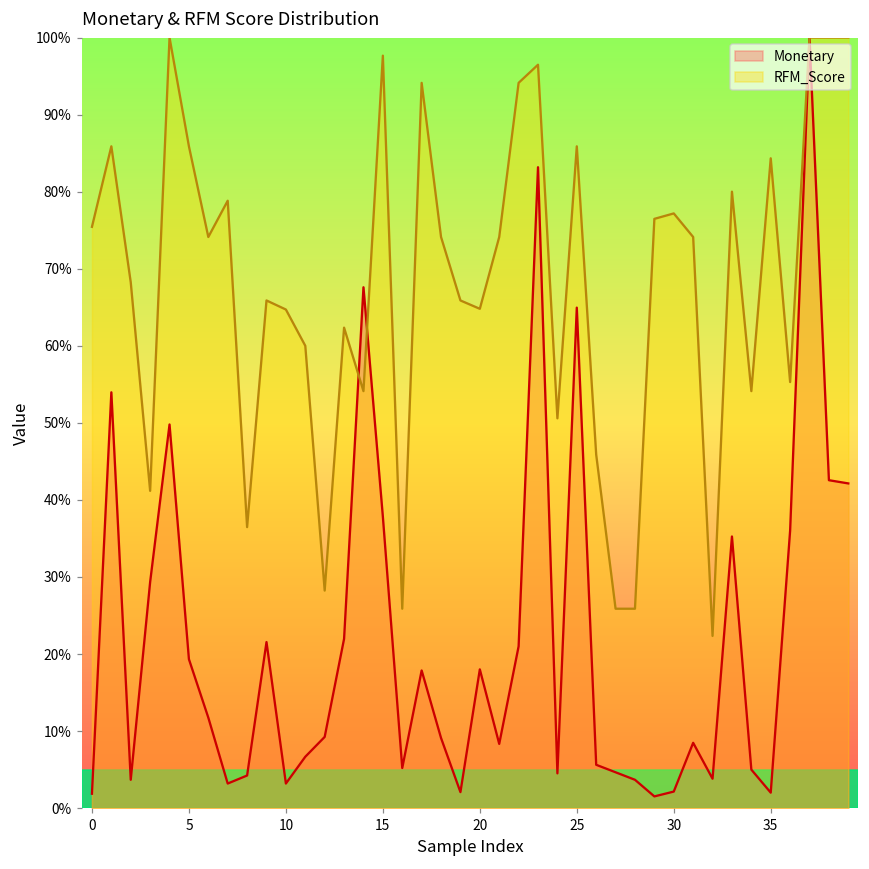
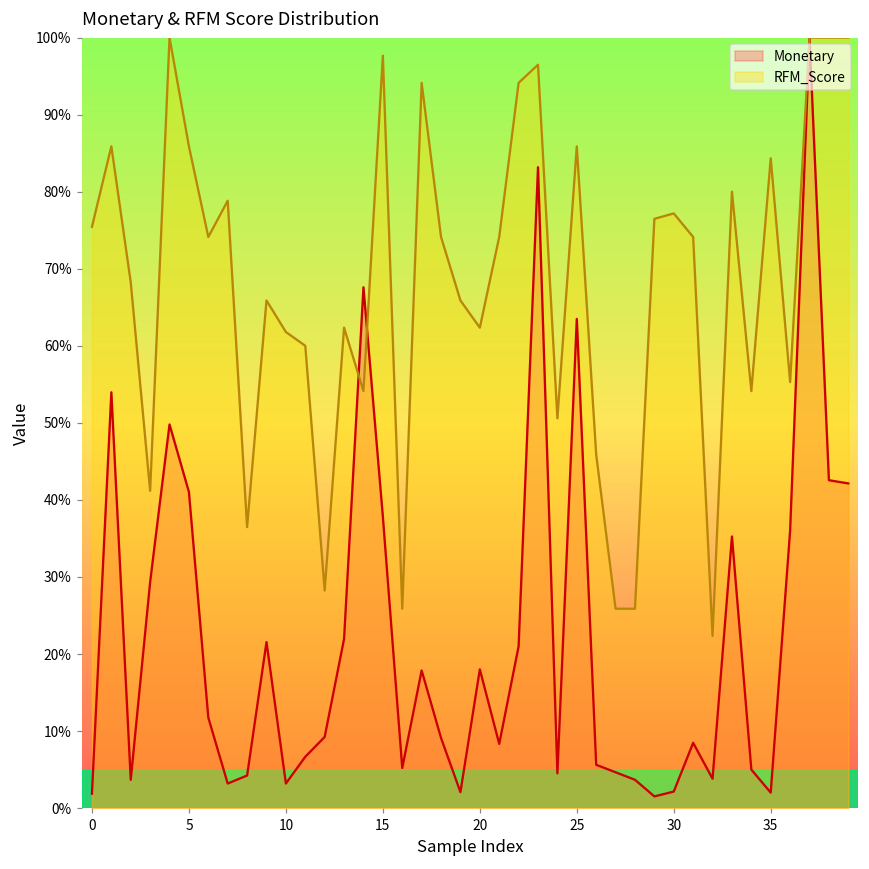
  {
    "Monetary": {
-     "5": "19%",
+     "5": "41%",
      "15": "38%",
      "20": "18%",
-     "25": "65%"
+     "25": "63%"
    },
    "RFM_Score": {
      "0": "75%",
      "5": "86%",
-     "10": "65%",
+     "10": "62%",
      "15": "98%",
-     "20": "65%",
+     "20": "62%",
      "25": "86%",
      "30": "77%",
      "35": "84%"
    }
  }
